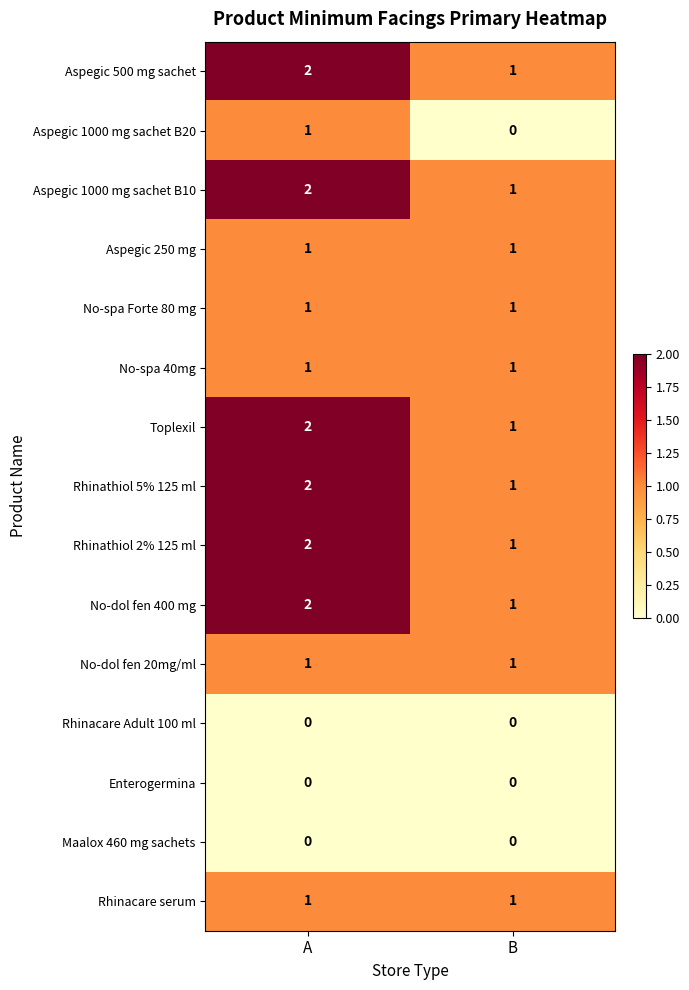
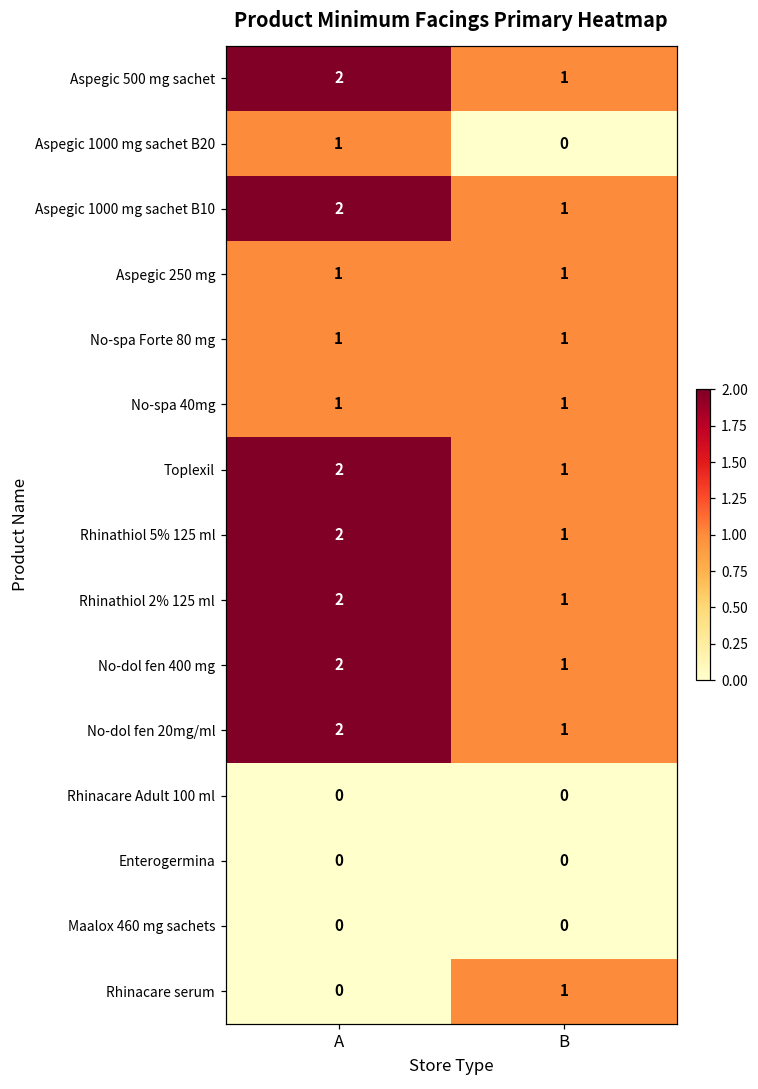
  {
    "Aspegic 500 mg sachet": {
      "A": 2,
      "B": 1
    },
    "Aspegic 1000 mg sachet B20": {
      "A": 1,
      "B": 0
    },
    "Aspegic 1000 mg sachet B10": {
      "A": 2,
      "B": 1
    },
    "Aspegic 250 mg": {
      "A": 1,
      "B": 1
    },
    "No-spa Forte 80 mg": {
      "A": 1,
      "B": 1
    },
    "No-spa 40mg": {
      "A": 1,
      "B": 1
    },
    "Toplexil": {
      "A": 2,
      "B": 1
    },
    "Rhinathiol 5% 125 ml": {
      "A": 2,
      "B": 1
    },
    "Rhinathiol 2% 125 ml": {
      "A": 2,
      "B": 1
    },
    "No-dol fen 400 mg": {
      "A": 2,
      "B": 1
    },
    "No-dol fen 20mg/ml": {
-     "A": 1,
+     "A": 2,
      "B": 1
    },
    "Rhinacare Adult 100 ml": {
      "A": 0,
      "B": 0
    },
    "Enterogermina": {
      "A": 0,
      "B": 0
    },
    "Maalox 460 mg sachets": {
      "A": 0,
      "B": 0
    },
    "Rhinacare serum": {
-     "A": 1,
+     "A": 0,
      "B": 1
    }
  }
